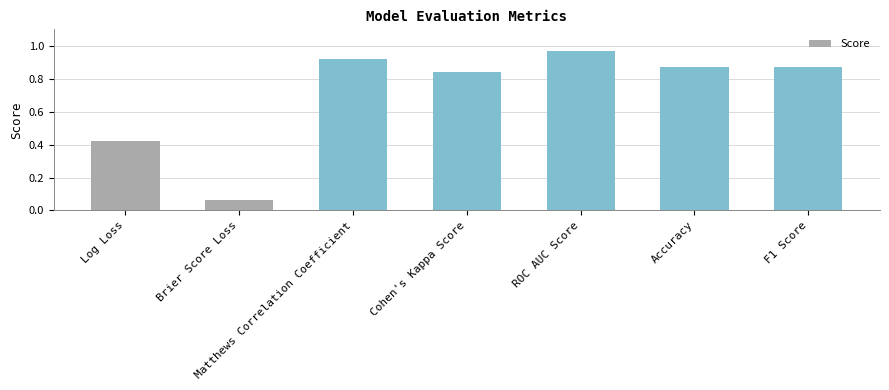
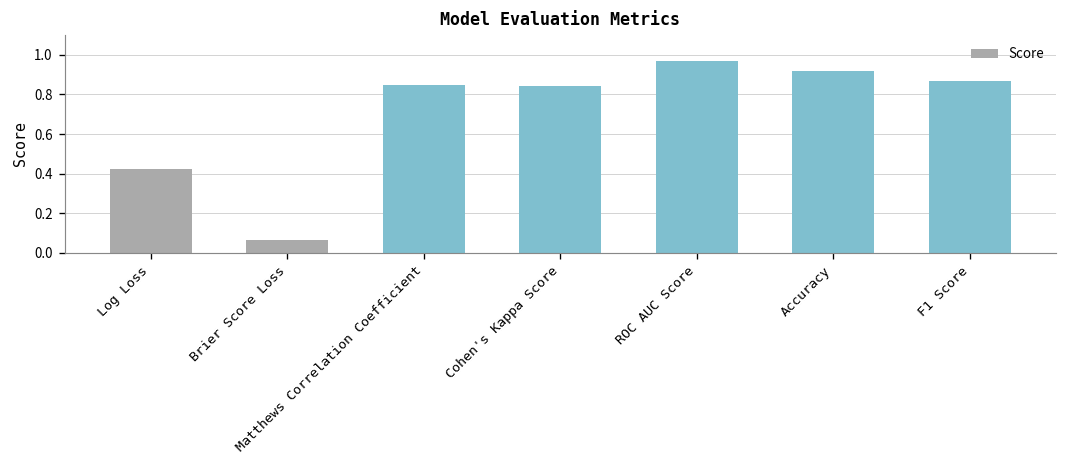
  {
    "Log Loss": 0.42,
    "Brier Score Loss": 0.06,
-   "Matthews Correlation Coefficient": 0.92,
+   "Matthews Correlation Coefficient": 0.85,
    "Cohen's Kappa Score": 0.84,
    "ROC AUC Score": 0.97,
-   "Accuracy": 0.87,
+   "Accuracy": 0.92,
    "F1 Score": 0.87
  }
